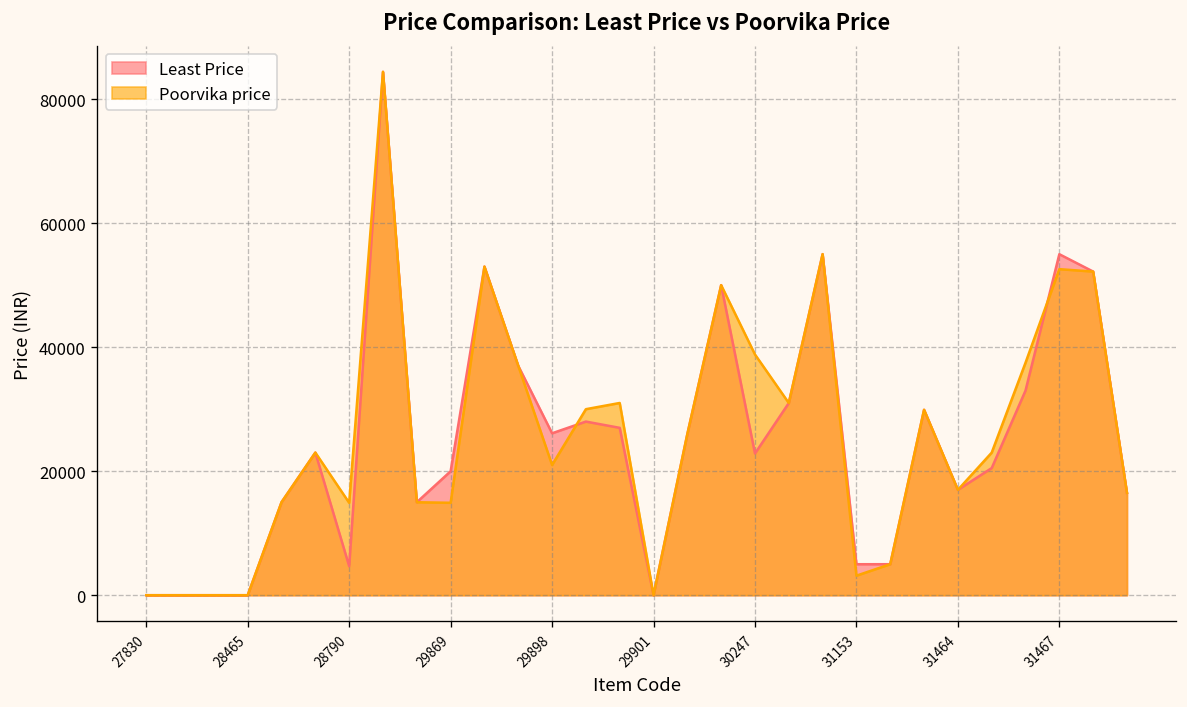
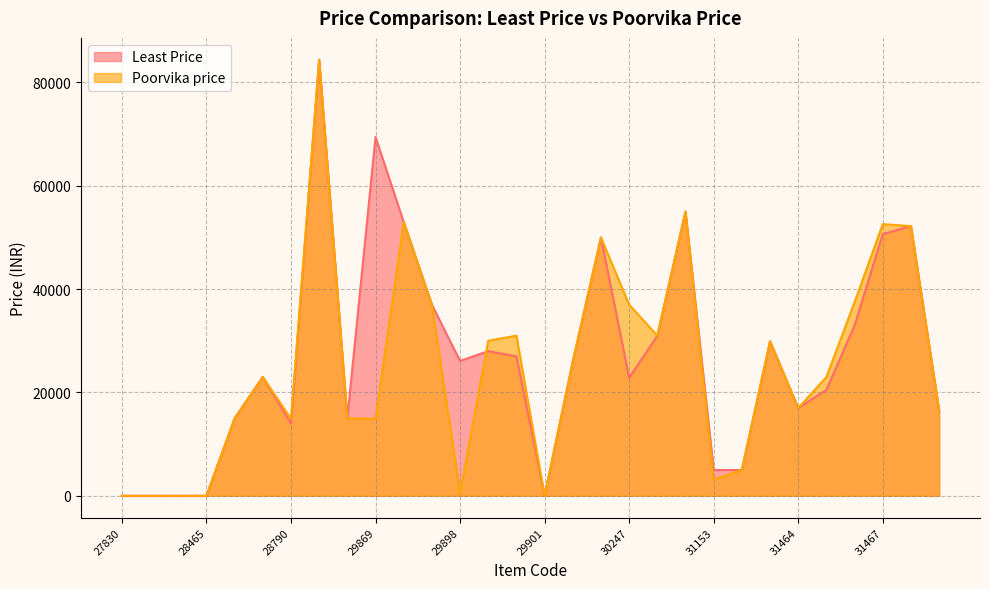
  {
    "Least Price": {
-     "28790": 5000,
-     "29869": 20000,
+     "28790": 14000,
+     "29869": 69000,
      "29898": 26000,
      "30247": 23000,
      "31153": 5000,
-     "31467": 55000
+     "31467": 51000
    },
    "Poorvika price": {
      "28790": 15000,
      "29869": 15000,
-     "29898": 21000,
-     "30247": 39000,
+     "29898": 0,
+     "30247": 37000,
      "31153": 3000,
      "31467": 53000
    }
  }
